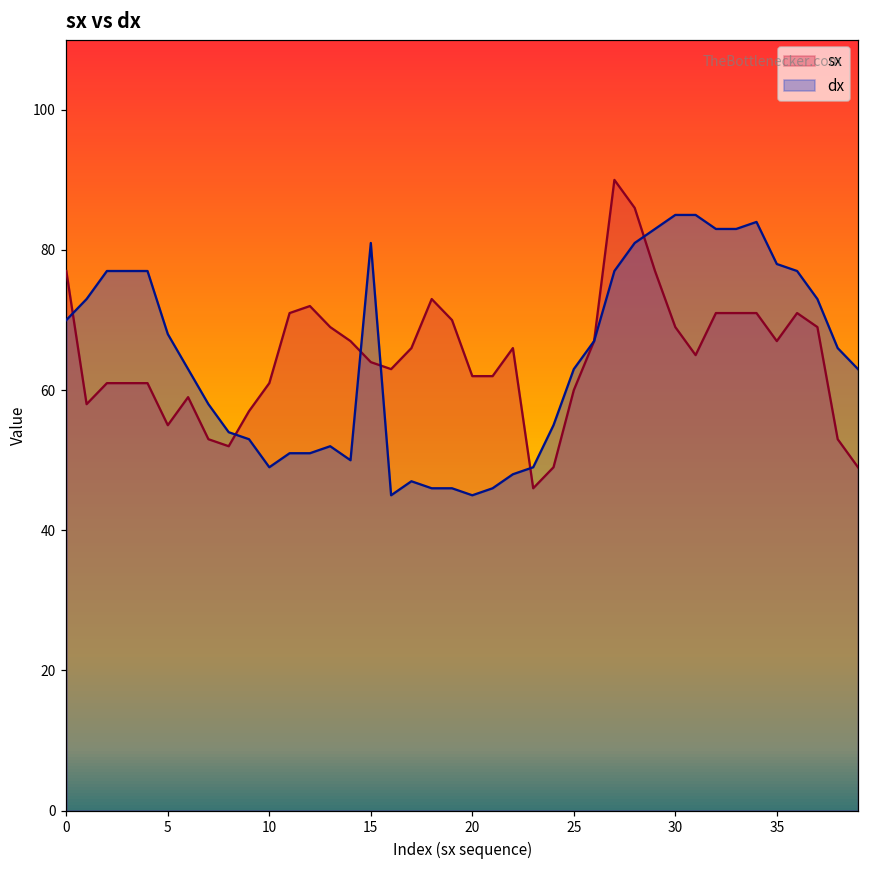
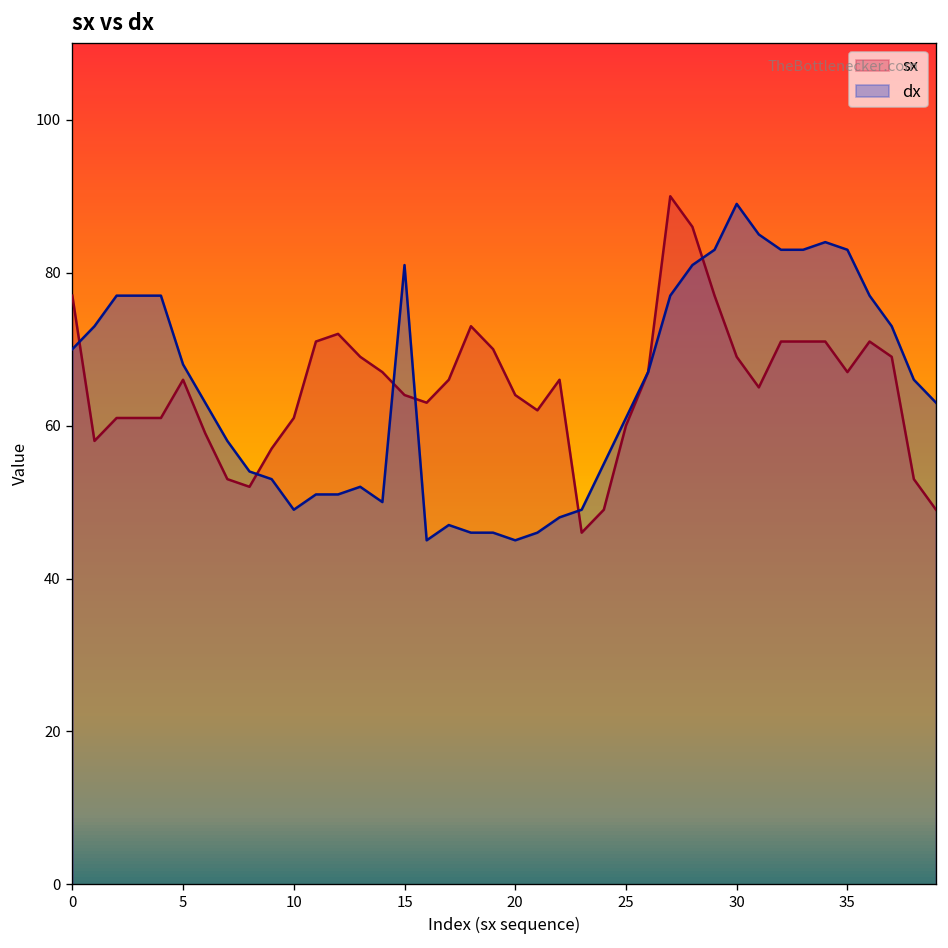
  {
    "sx": {
      "0": 77,
-     "5": 55,
+     "5": 66,
      "10": 61,
      "15": 64,
-     "20": 62,
+     "20": 64,
      "25": 60,
      "30": 69,
      "35": 67
    },
    "dx": {
      "0": 70,
      "5": 68,
      "10": 49,
      "15": 81,
      "20": 45,
-     "25": 63,
-     "30": 85,
-     "35": 78
+     "25": 61,
+     "30": 89,
+     "35": 83
    }
  }
